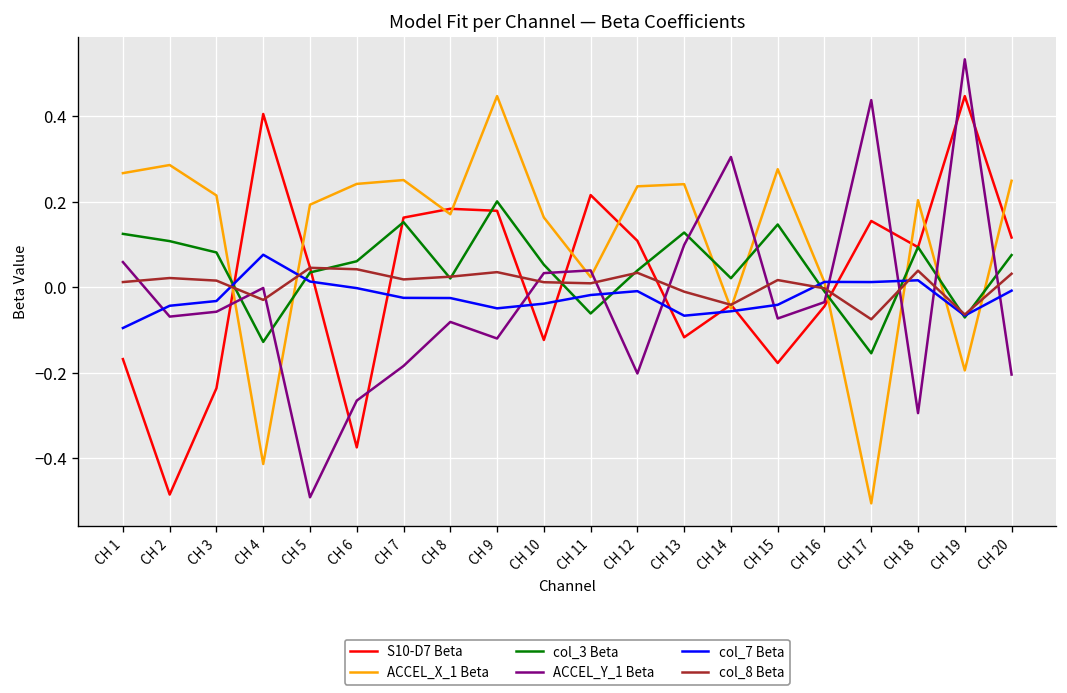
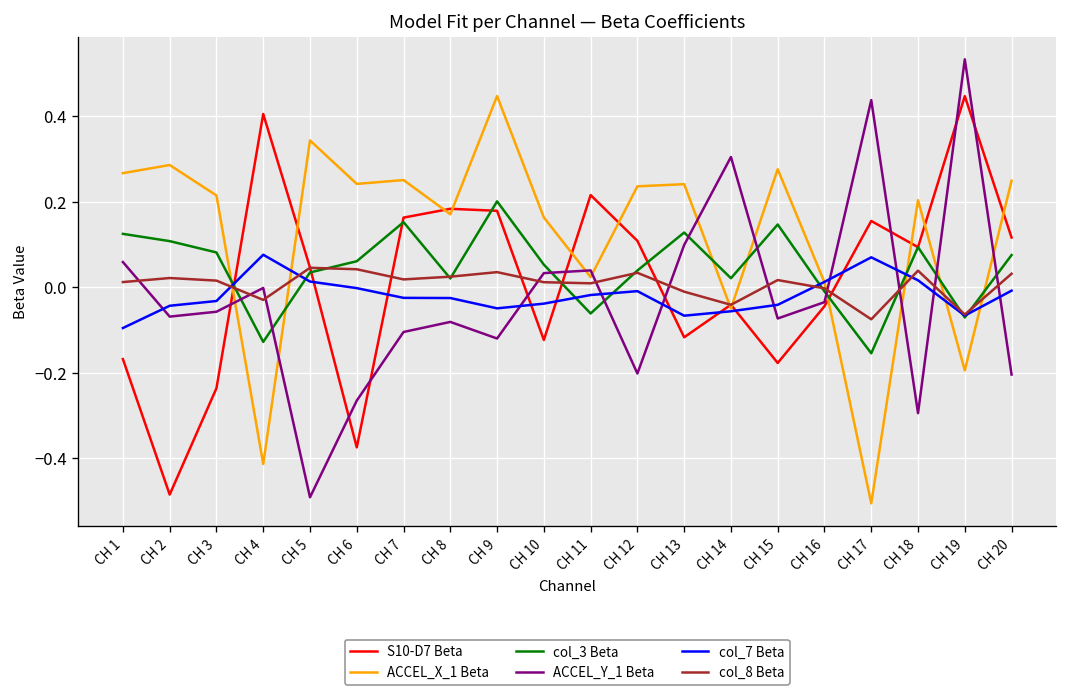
  {
    "S10-D7 Beta": {
      "CH 1": -0.17,
      "CH 2": -0.48,
      "CH 3": -0.24,
      "CH 4": 0.41,
      "CH 6": -0.37,
      "CH 7": 0.16,
      "CH 8": 0.18,
      "CH 9": 0.18,
      "CH 10": -0.12,
      "CH 11": 0.22,
      "CH 12": 0.11,
      "CH 13": -0.12,
      "CH 15": -0.18,
      "CH 16": -0.04,
      "CH 17": 0.16,
      "CH 19": 0.45,
      "CH 20": 0.12
    },
    "ACCEL_X_1 Beta": {
      "CH 1": 0.27,
      "CH 2": 0.29,
      "CH 3": 0.22,
      "CH 4": -0.41,
-     "CH 5": 0.19,
+     "CH 5": 0.34,
      "CH 6": 0.24,
      "CH 7": 0.25,
      "CH 8": 0.17,
      "CH 9": 0.45,
      "CH 10": 0.16,
      "CH 11": 0.02,
      "CH 12": 0.24,
      "CH 13": 0.24,
      "CH 15": 0.28,
      "CH 17": -0.51,
      "CH 18": 0.20,
      "CH 19": -0.19,
      "CH 20": 0.25
    },
    "col_3 Beta": {
      "CH 1": 0.13,
      "CH 2": 0.11,
      "CH 3": 0.08,
      "CH 4": -0.13,
      "CH 5": 0.03,
      "CH 6": 0.06,
      "CH 7": 0.15,
      "CH 9": 0.20,
      "CH 10": 0.05,
      "CH 11": -0.06,
      "CH 13": 0.13,
      "CH 14": 0.02,
      "CH 15": 0.15,
      "CH 16": -0.01,
      "CH 17": -0.15,
      "CH 20": 0.08
    },
    "ACCEL_Y_1 Beta": {
      "CH 1": 0.06,
      "CH 2": -0.07,
      "CH 3": -0.06,
      "CH 4": 0.00,
      "CH 5": -0.49,
      "CH 6": -0.26,
-     "CH 7": -0.18,
+     "CH 7": -0.10,
      "CH 8": -0.08,
      "CH 9": -0.12,
      "CH 10": 0.03,
      "CH 11": 0.04,
      "CH 12": -0.20,
      "CH 13": 0.10,
      "CH 14": 0.31,
      "CH 15": -0.07,
      "CH 16": -0.03,
      "CH 17": 0.44,
      "CH 18": -0.29,
      "CH 19": 0.53,
      "CH 20": -0.20
    },
    "col_7 Beta": {
      "CH 1": -0.10,
      "CH 2": -0.04,
      "CH 3": -0.03,
      "CH 4": 0.08,
      "CH 5": 0.01,
      "CH 6": 0.00,
      "CH 7": -0.02,
      "CH 8": -0.02,
      "CH 9": -0.05,
      "CH 10": -0.04,
      "CH 11": -0.02,
      "CH 12": -0.01,
      "CH 13": -0.07,
      "CH 15": -0.04,
-     "CH 17": 0.01,
+     "CH 17": 0.07,
      "CH 18": 0.02,
      "CH 20": -0.01
    },
    "col_8 Beta": {
      "CH 1": 0.01,
      "CH 2": 0.02,
      "CH 3": 0.02,
      "CH 4": -0.03,
      "CH 6": 0.04,
      "CH 7": 0.02,
      "CH 9": 0.04,
      "CH 10": 0.01,
      "CH 11": 0.01,
      "CH 13": -0.01,
      "CH 15": 0.02,
      "CH 16": 0.00,
      "CH 17": -0.07,
      "CH 18": 0.04,
      "CH 20": 0.03
    }
  }
